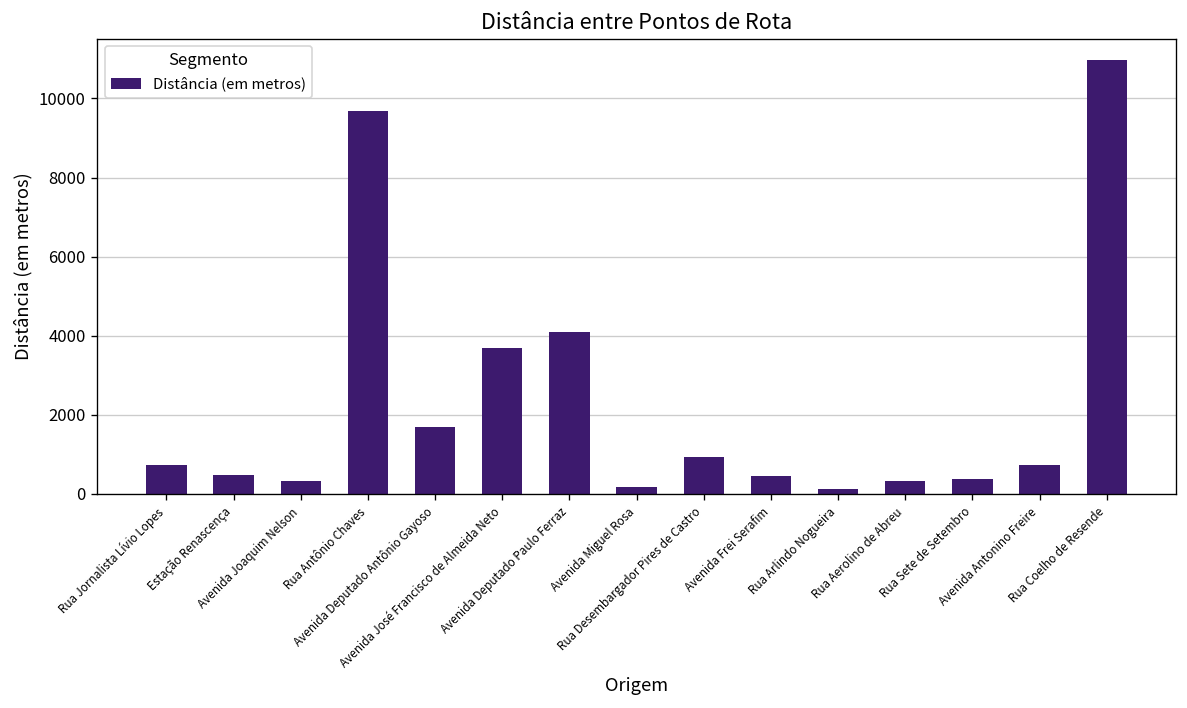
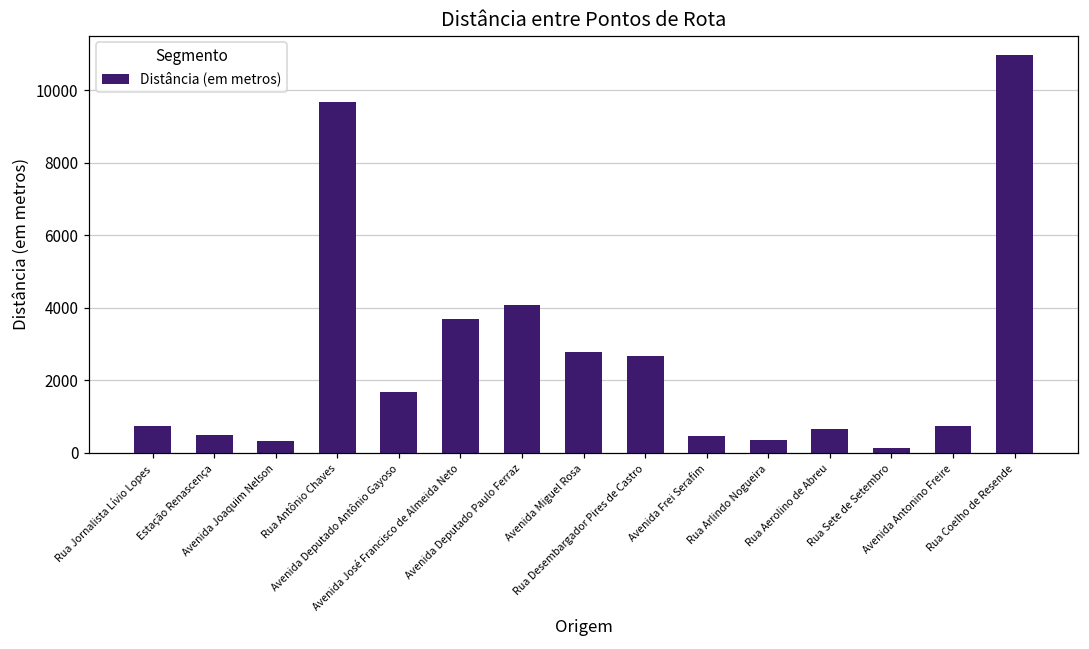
  {
    "Rua Jornalista Lívio Lopes": 700,
    "Estação Renascença": 500,
    "Avenida Joaquim Nelson": 300,
    "Rua Antônio Chaves": 9700,
    "Avenida Deputado Antônio Gayoso": 1700,
    "Avenida José Francisco de Almeida Neto": 3700,
    "Avenida Deputado Paulo Ferraz": 4100,
-   "Avenida Miguel Rosa": 200,
-   "Rua Desembargador Pires de Castro": 900,
+   "Avenida Miguel Rosa": 2800,
+   "Rua Desembargador Pires de Castro": 2700,
    "Avenida Frei Serafim": 500,
-   "Rua Arlindo Nogueira": 100,
-   "Rua Aerolino de Abreu": 300,
-   "Rua Sete de Setembro": 400,
+   "Rua Arlindo Nogueira": 400,
+   "Rua Aerolino de Abreu": 700,
+   "Rua Sete de Setembro": 100,
    "Avenida Antonino Freire": 700,
    "Rua Coelho de Resende": 11000
  }
